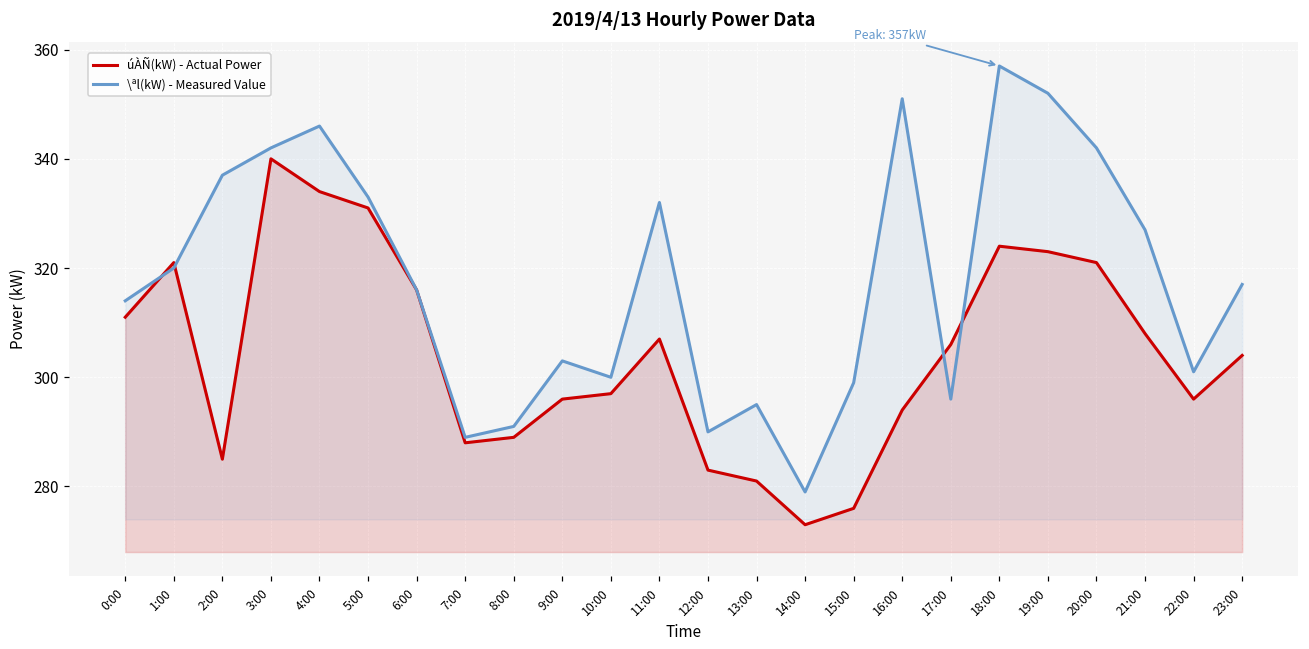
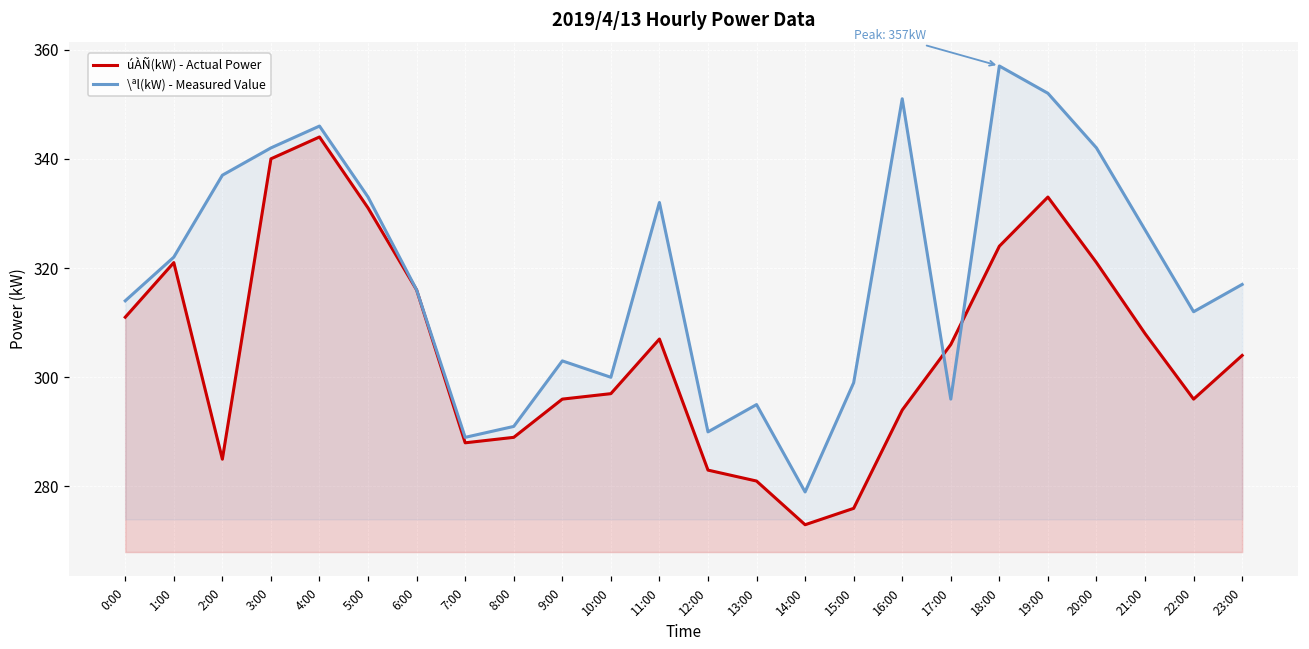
  {
    "úÀÑ(kW) - Actual Power": {
      "0:00": 311,
      "1:00": 321,
      "2:00": 285,
      "3:00": 340,
-     "4:00": 334,
+     "4:00": 344,
      "5:00": 331,
      "7:00": 288,
      "8:00": 289,
      "9:00": 296,
      "10:00": 297,
      "11:00": 307,
      "12:00": 283,
      "13:00": 281,
      "14:00": 273,
      "15:00": 276,
      "16:00": 294,
      "17:00": 306,
      "18:00": 324,
-     "19:00": 323,
+     "19:00": 333,
      "20:00": 321,
      "21:00": 308,
      "22:00": 296,
      "23:00": 304
    },
    "\\ªl(kW) - Measured Value": {
      "0:00": 314,
-     "1:00": 320,
+     "1:00": 322,
      "2:00": 337,
      "3:00": 342,
      "4:00": 346,
      "5:00": 333,
      "7:00": 289,
      "8:00": 291,
      "9:00": 303,
      "10:00": 300,
      "11:00": 332,
      "12:00": 290,
      "13:00": 295,
      "14:00": 279,
      "15:00": 299,
      "16:00": 351,
      "17:00": 296,
      "19:00": 352,
      "20:00": 342,
      "21:00": 327,
-     "22:00": 301,
+     "22:00": 312,
      "23:00": 317
    }
  }
